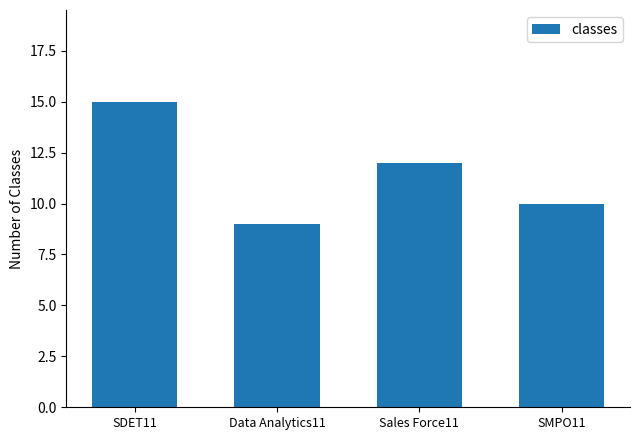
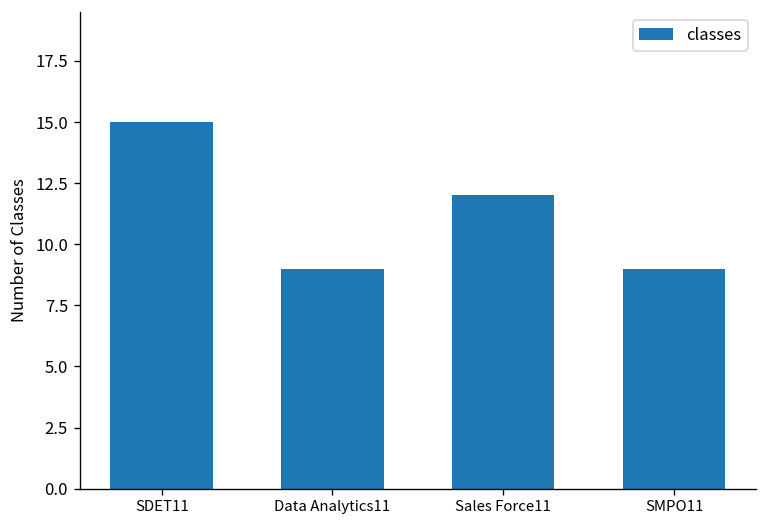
  {
    "SDET11": 15,
    "Data Analytics11": 9,
    "Sales Force11": 12,
-   "SMPO11": 10
+   "SMPO11": 9
  }
